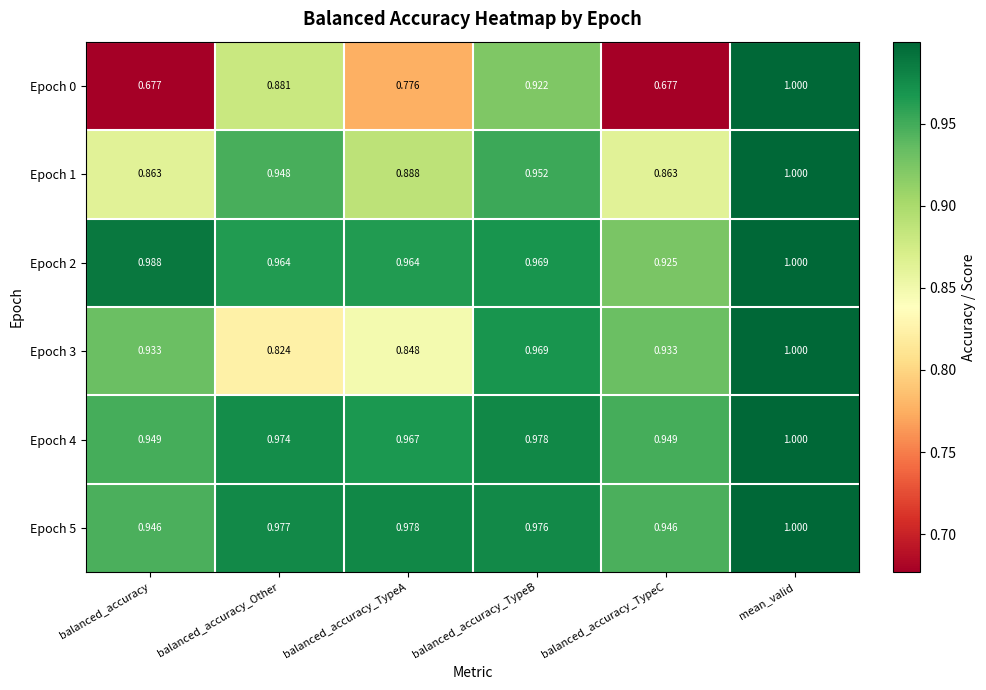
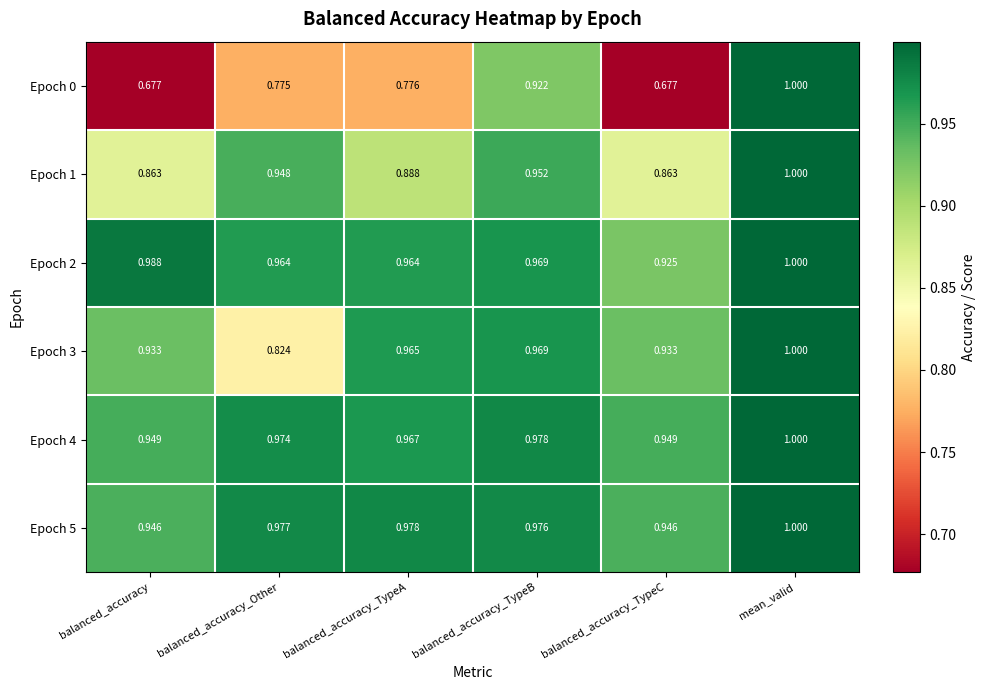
  {
    "Epoch 0": {
      "balanced_accuracy": 0.677,
-     "balanced_accuracy_Other": 0.881,
+     "balanced_accuracy_Other": 0.775,
      "balanced_accuracy_TypeA": 0.776,
      "balanced_accuracy_TypeB": 0.922,
      "balanced_accuracy_TypeC": 0.677,
      "mean_valid": 1.000
    },
    "Epoch 1": {
      "balanced_accuracy": 0.863,
      "balanced_accuracy_Other": 0.948,
      "balanced_accuracy_TypeA": 0.888,
      "balanced_accuracy_TypeB": 0.952,
      "balanced_accuracy_TypeC": 0.863,
      "mean_valid": 1.000
    },
    "Epoch 2": {
      "balanced_accuracy": 0.988,
      "balanced_accuracy_Other": 0.964,
      "balanced_accuracy_TypeA": 0.964,
      "balanced_accuracy_TypeB": 0.969,
      "balanced_accuracy_TypeC": 0.925,
      "mean_valid": 1.000
    },
    "Epoch 3": {
      "balanced_accuracy": 0.933,
      "balanced_accuracy_Other": 0.824,
-     "balanced_accuracy_TypeA": 0.848,
+     "balanced_accuracy_TypeA": 0.965,
      "balanced_accuracy_TypeB": 0.969,
      "balanced_accuracy_TypeC": 0.933,
      "mean_valid": 1.000
    },
    "Epoch 4": {
      "balanced_accuracy": 0.949,
      "balanced_accuracy_Other": 0.974,
      "balanced_accuracy_TypeA": 0.967,
      "balanced_accuracy_TypeB": 0.978,
      "balanced_accuracy_TypeC": 0.949,
      "mean_valid": 1.000
    },
    "Epoch 5": {
      "balanced_accuracy": 0.946,
      "balanced_accuracy_Other": 0.977,
      "balanced_accuracy_TypeA": 0.978,
      "balanced_accuracy_TypeB": 0.976,
      "balanced_accuracy_TypeC": 0.946,
      "mean_valid": 1.000
    }
  }
